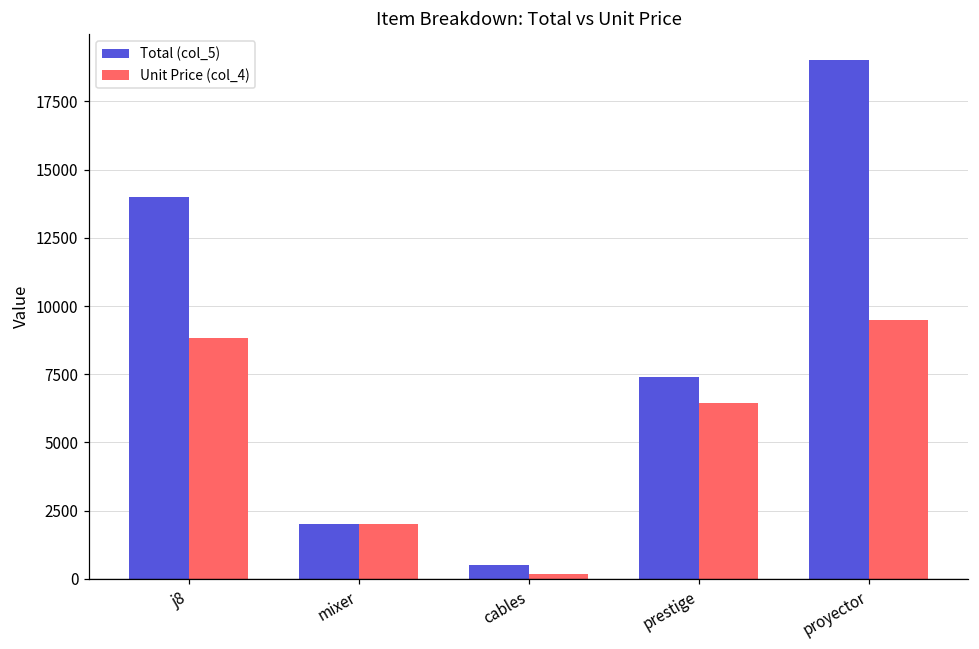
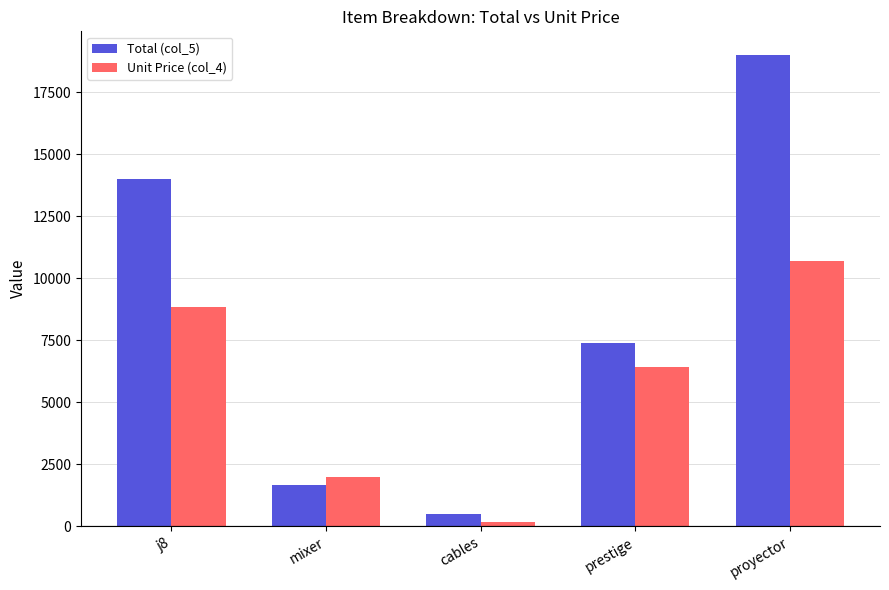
  {
    "Total (col_5)": {
      "j8": 14000,
-     "mixer": 2000,
+     "mixer": 1700,
      "cables": 500,
      "prestige": 7400,
      "proyector": 19000
    },
    "Unit Price (col_4)": {
      "j8": 8800,
      "mixer": 2000,
      "cables": 200,
      "prestige": 6400,
-     "proyector": 9500
+     "proyector": 10700
    }
  }
